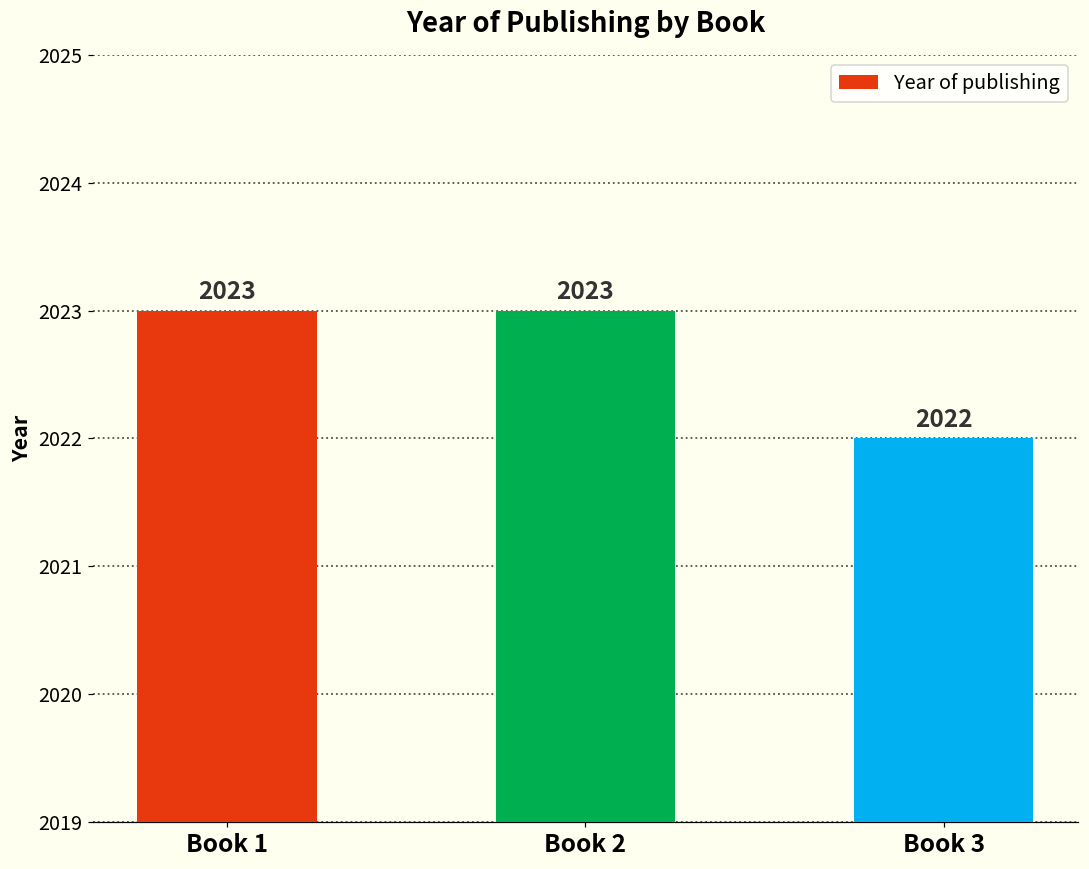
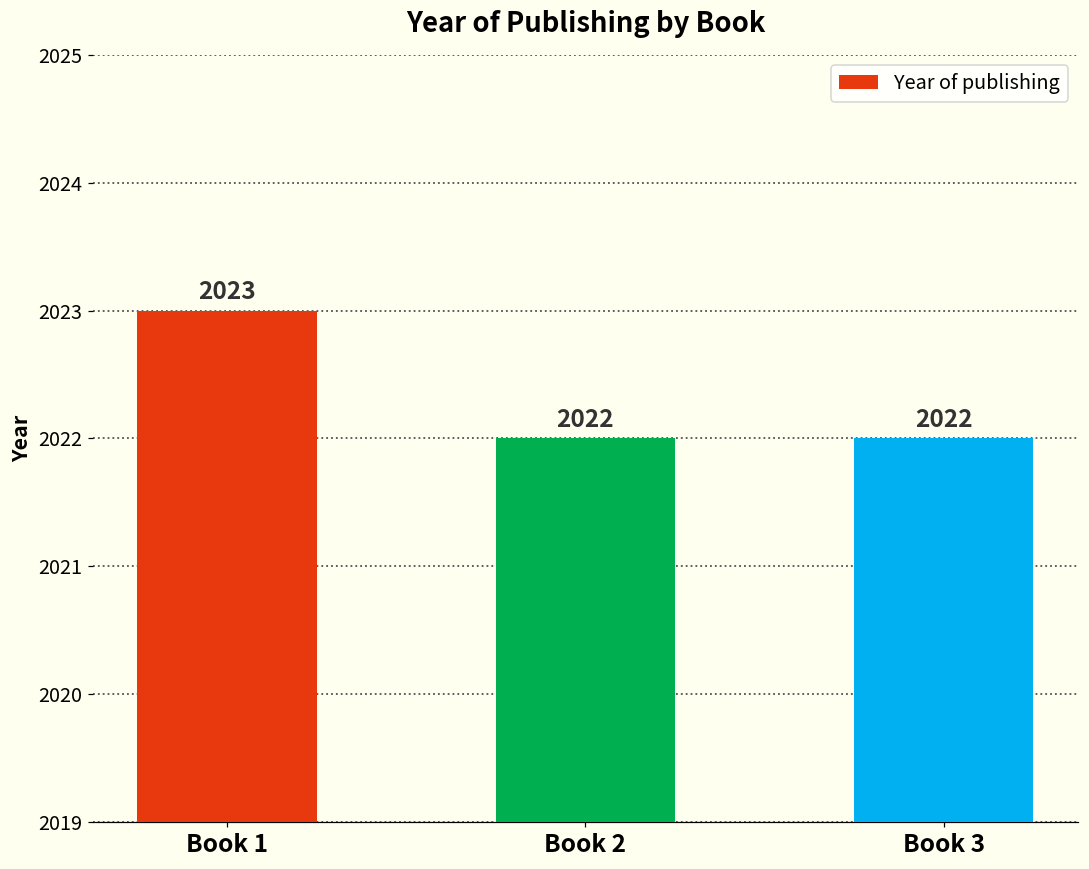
  {
    "Book 1": 2023,
-   "Book 2": 2023,
+   "Book 2": 2022,
    "Book 3": 2022
  }
